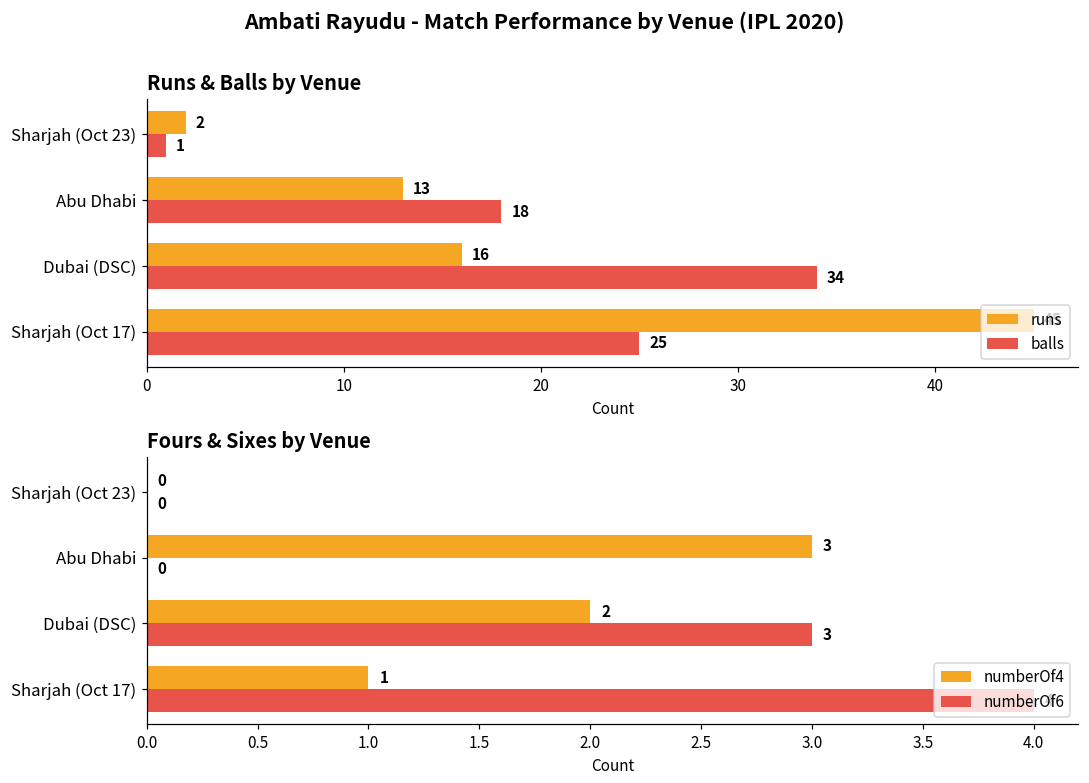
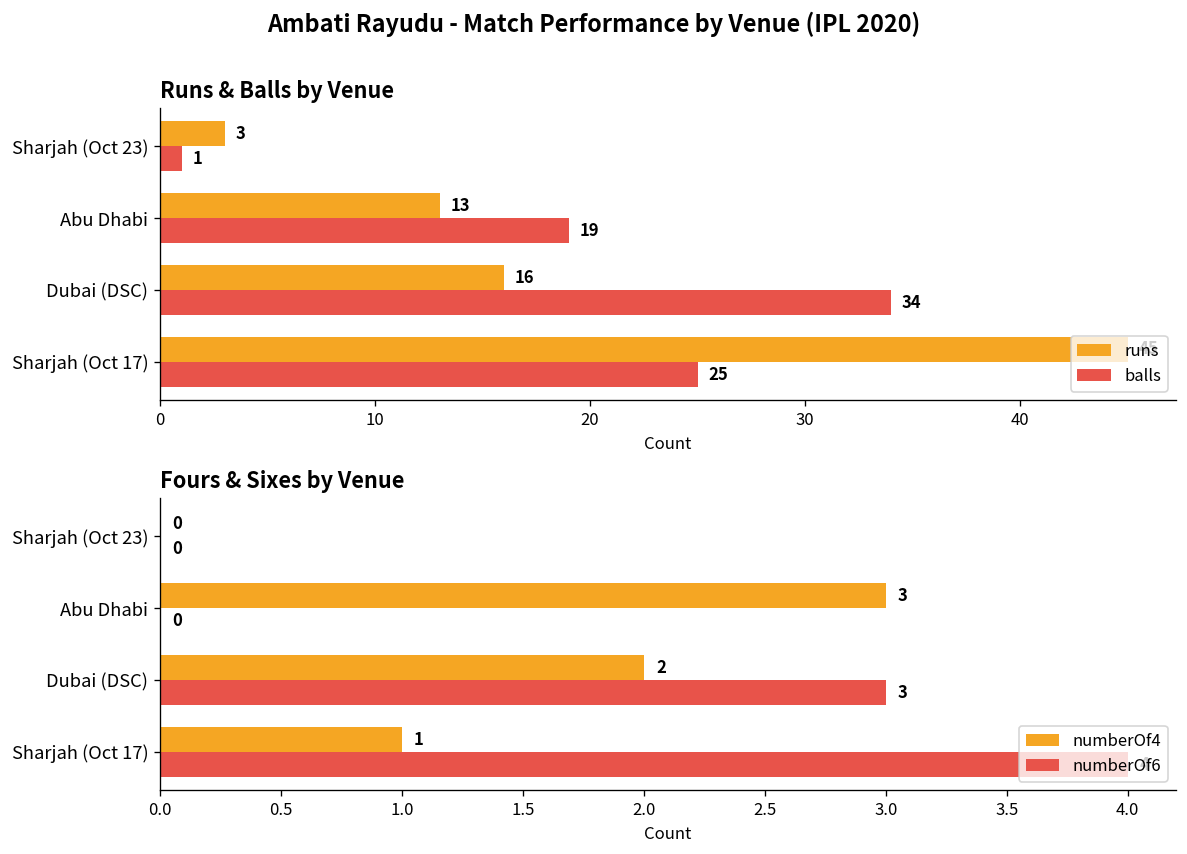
  {
    "Runs & Balls by Venue": {
      "runs": {
-       "Sharjah (Oct 23)": 2,
+       "Sharjah (Oct 23)": 3,
        "Abu Dhabi": 13,
        "Dubai (DSC)": 16
      },
      "balls": {
        "Sharjah (Oct 23)": 1,
-       "Abu Dhabi": 18,
+       "Abu Dhabi": 19,
        "Dubai (DSC)": 34,
        "Sharjah (Oct 17)": 25
      }
    },
    "Fours & Sixes by Venue": {
      "numberOf4": {
        "Sharjah (Oct 23)": 0,
        "Abu Dhabi": 3,
        "Dubai (DSC)": 2,
        "Sharjah (Oct 17)": 1
      },
      "numberOf6": {
        "Sharjah (Oct 23)": 0,
        "Abu Dhabi": 0,
        "Dubai (DSC)": 3
      }
    }
  }
